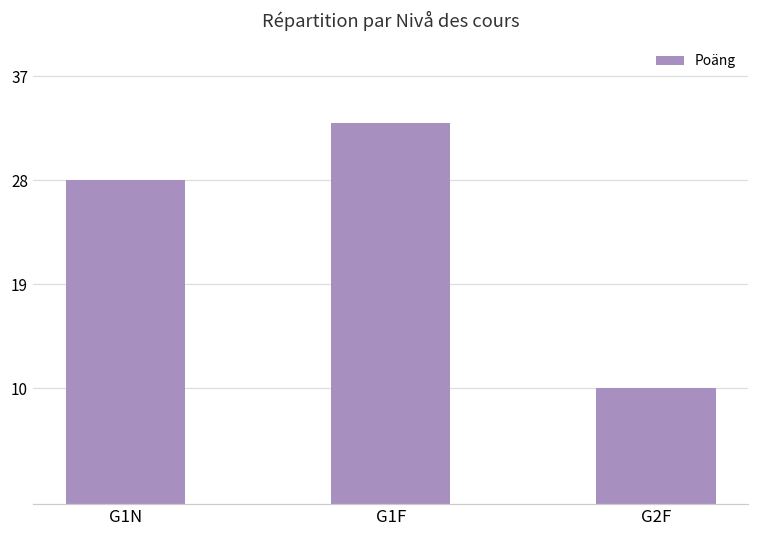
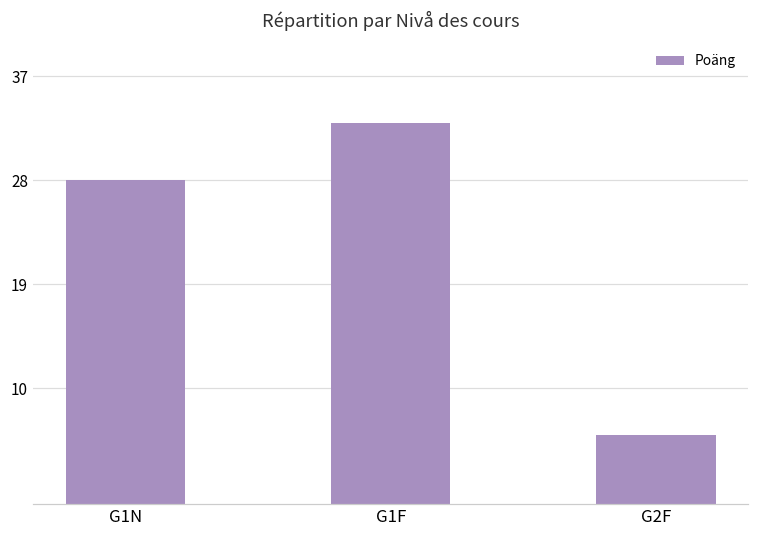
  {
    "G1N": 28,
    "G1F": 33,
-   "G2F": 10
+   "G2F": 6
  }
